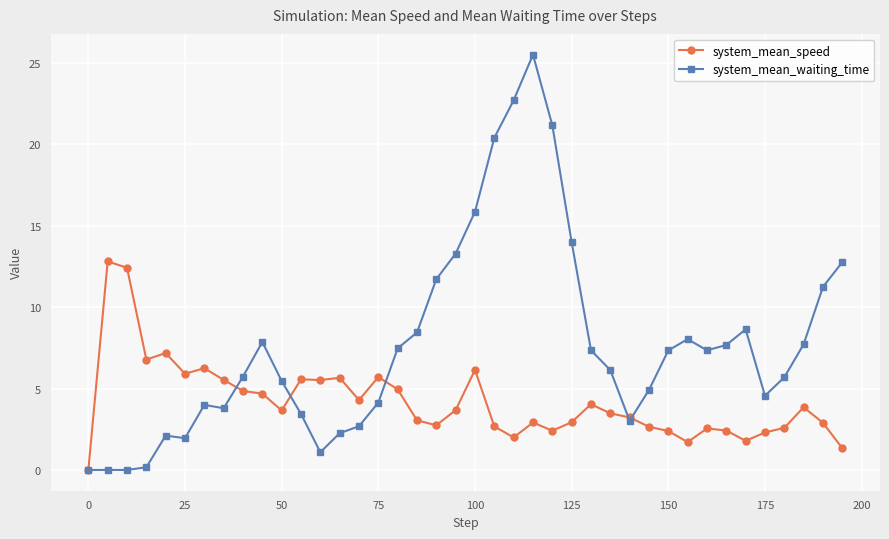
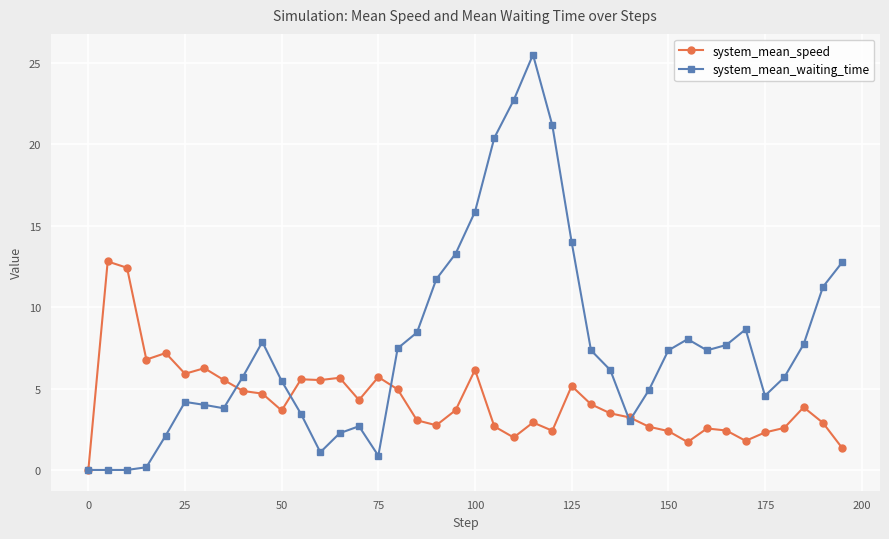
  {
    "system_mean_speed": {
      "25": 5.9,
      "50": 3.7,
      "75": 5.7,
      "100": 6.2,
-     "125": 2.9,
+     "125": 5.2,
      "150": 2.4,
      "175": 2.3
    },
    "system_mean_waiting_time": {
-     "25": 2.0,
+     "25": 4.2,
      "50": 5.5,
-     "75": 4.1,
+     "75": 0.9,
      "100": 15.9,
      "125": 14.0,
      "150": 7.3,
      "175": 4.6
    }
  }
